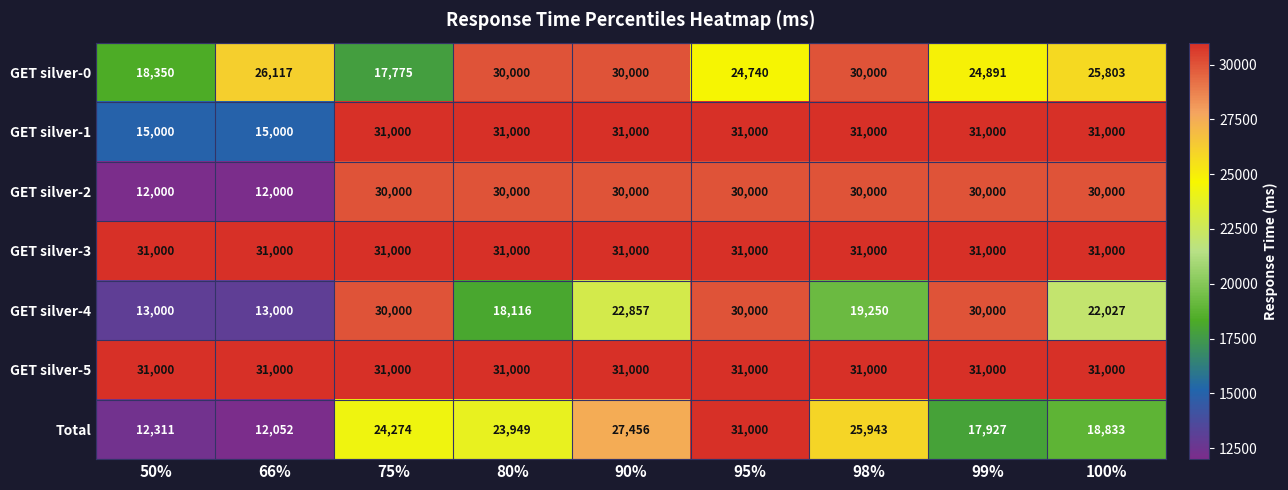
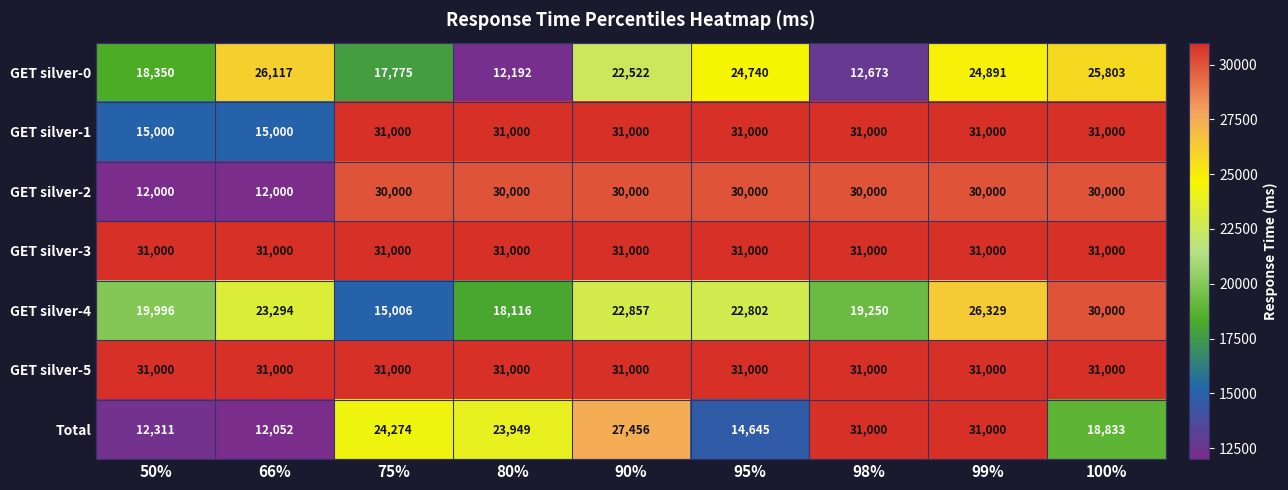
  {
    "GET silver-0": {
      "50%": "18,350",
      "66%": "26,117",
      "75%": "17,775",
-     "80%": "30,000",
-     "90%": "30,000",
+     "80%": "12,192",
+     "90%": "22,522",
      "95%": "24,740",
-     "98%": "30,000",
+     "98%": "12,673",
      "99%": "24,891",
      "100%": "25,803"
    },
    "GET silver-1": {
      "50%": "15,000",
      "66%": "15,000",
      "75%": "31,000",
      "80%": "31,000",
      "90%": "31,000",
      "95%": "31,000",
      "98%": "31,000",
      "99%": "31,000",
      "100%": "31,000"
    },
    "GET silver-2": {
      "50%": "12,000",
      "66%": "12,000",
      "75%": "30,000",
      "80%": "30,000",
      "90%": "30,000",
      "95%": "30,000",
      "98%": "30,000",
      "99%": "30,000",
      "100%": "30,000"
    },
    "GET silver-3": {
      "50%": "31,000",
      "66%": "31,000",
      "75%": "31,000",
      "80%": "31,000",
      "90%": "31,000",
      "95%": "31,000",
      "98%": "31,000",
      "99%": "31,000",
      "100%": "31,000"
    },
    "GET silver-4": {
-     "50%": "13,000",
-     "66%": "13,000",
-     "75%": "30,000",
+     "50%": "19,996",
+     "66%": "23,294",
+     "75%": "15,006",
      "80%": "18,116",
      "90%": "22,857",
-     "95%": "30,000",
+     "95%": "22,802",
      "98%": "19,250",
-     "99%": "30,000",
-     "100%": "22,027"
+     "99%": "26,329",
+     "100%": "30,000"
    },
    "GET silver-5": {
      "50%": "31,000",
      "66%": "31,000",
      "75%": "31,000",
      "80%": "31,000",
      "90%": "31,000",
      "95%": "31,000",
      "98%": "31,000",
      "99%": "31,000",
      "100%": "31,000"
    },
    "Total": {
      "50%": "12,311",
      "66%": "12,052",
      "75%": "24,274",
      "80%": "23,949",
      "90%": "27,456",
-     "95%": "31,000",
-     "98%": "25,943",
-     "99%": "17,927",
+     "95%": "14,645",
+     "98%": "31,000",
+     "99%": "31,000",
      "100%": "18,833"
    }
  }
